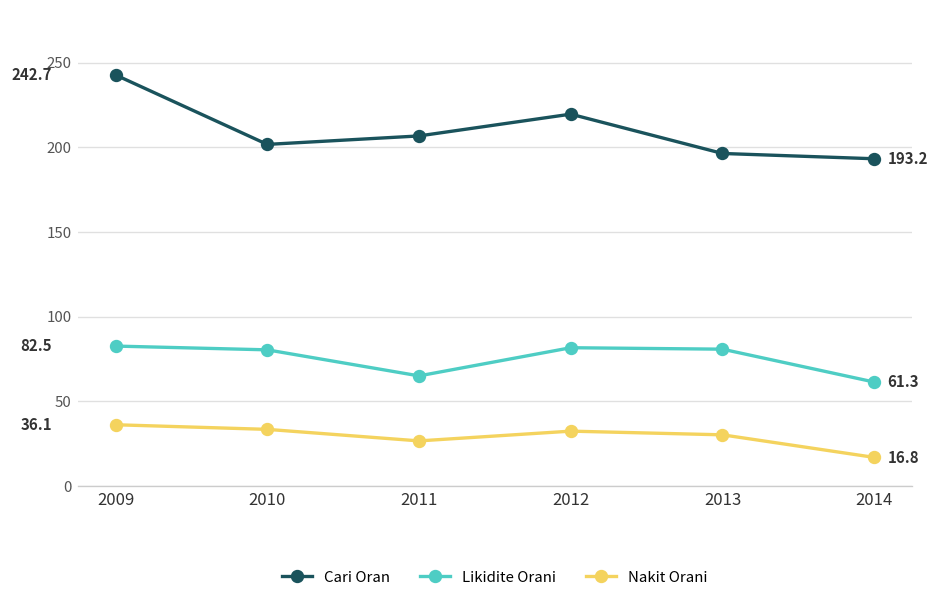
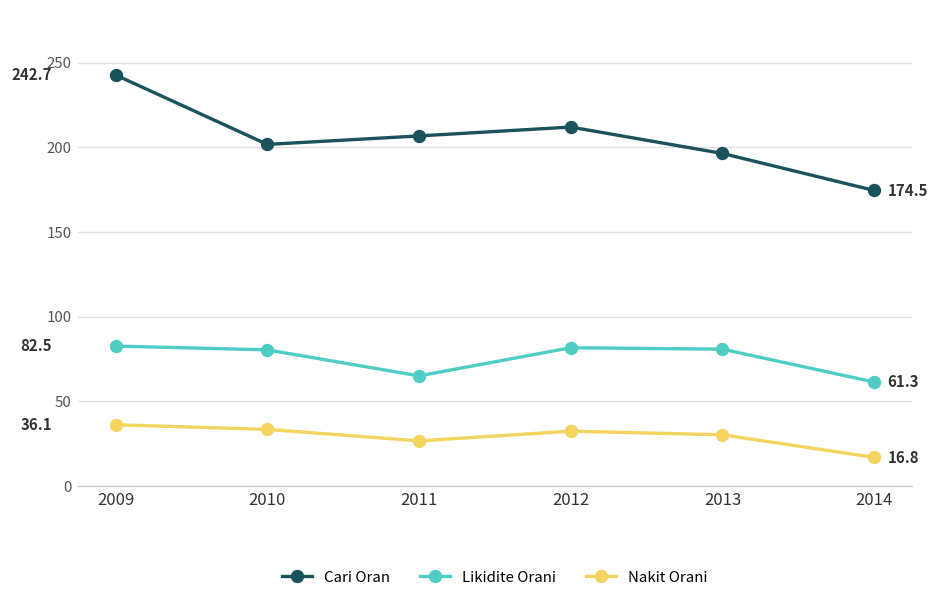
  {
    "Cari Oran": {
-     "2012": 220,
-     "2014": 193.2
+     "2012": 212,
+     "2014": 174.5
    },
    "Likidite Orani": {
      "2014": 61.3
    },
    "Nakit Orani": {
      "2014": 16.8
    }
  }
